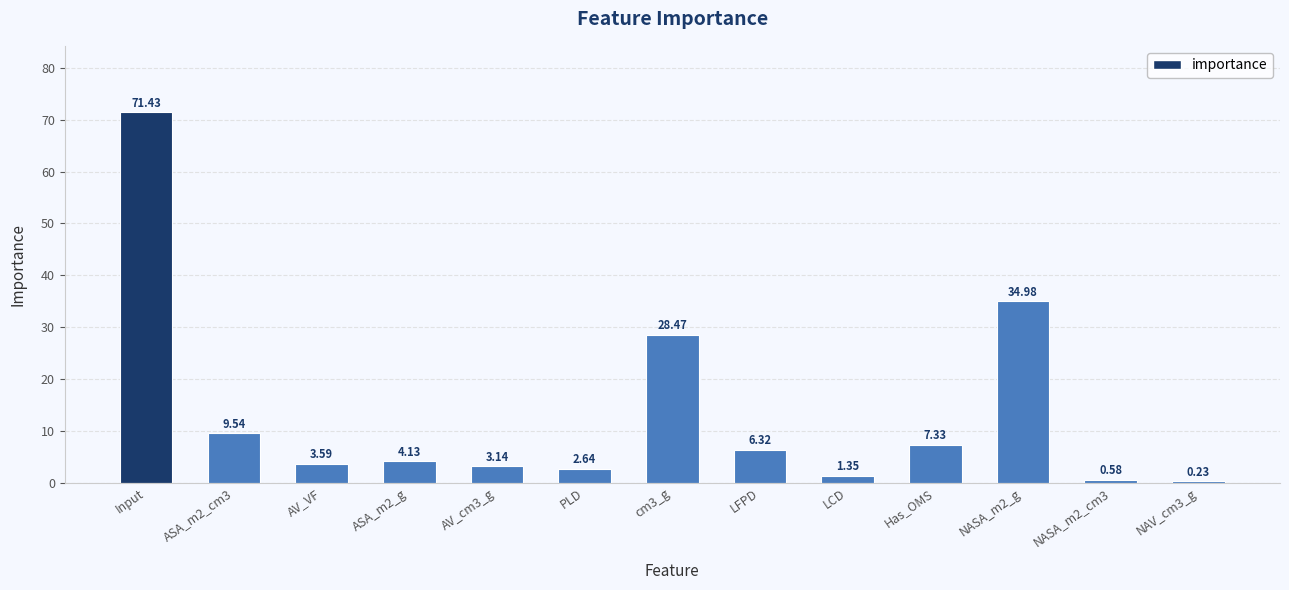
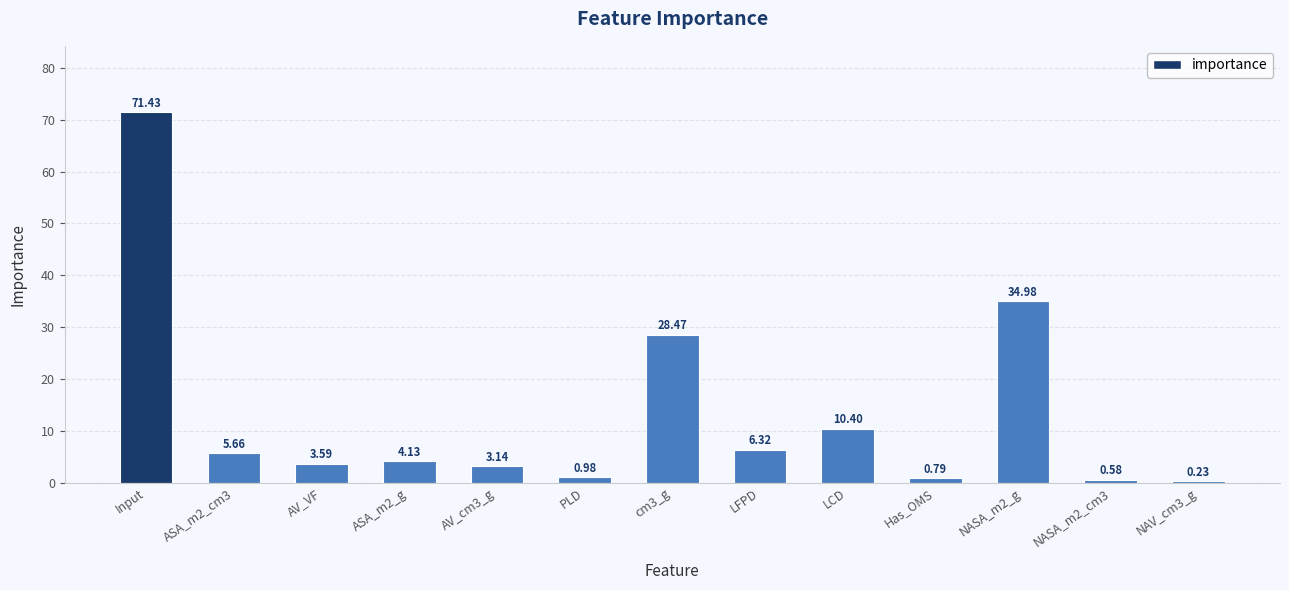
  {
    "Input": 71.43,
-   "ASA_m2_cm3": 9.54,
+   "ASA_m2_cm3": 5.66,
    "AV_VF": 3.59,
    "ASA_m2_g": 4.13,
    "AV_cm3_g": 3.14,
-   "PLD": 2.64,
+   "PLD": 0.98,
    "cm3_g": 28.47,
    "LFPD": 6.32,
-   "LCD": 1.35,
-   "Has_OMS": 7.33,
+   "LCD": 10.40,
+   "Has_OMS": 0.79,
    "NASA_m2_g": 34.98,
    "NASA_m2_cm3": 0.58,
    "NAV_cm3_g": 0.23
  }
